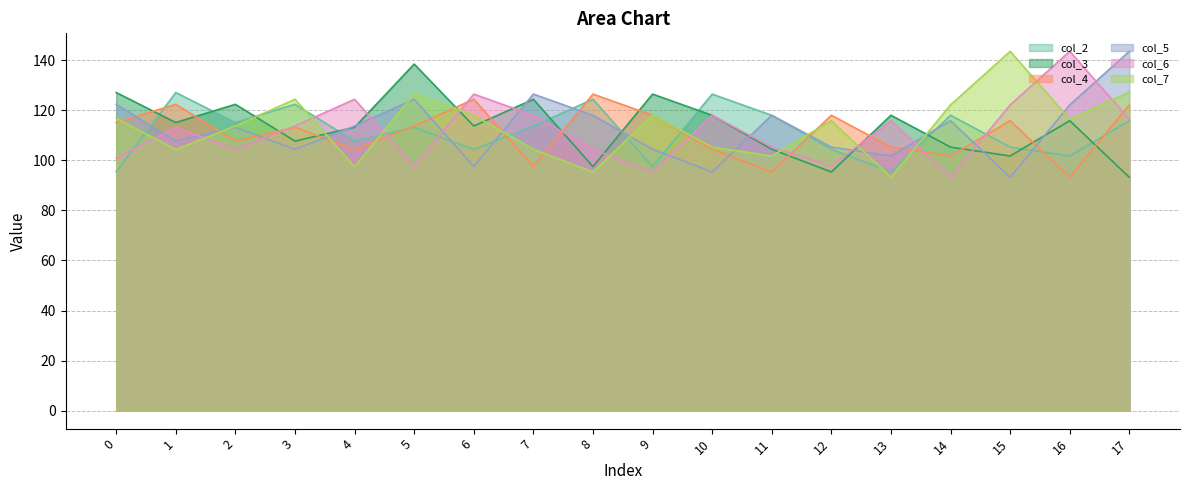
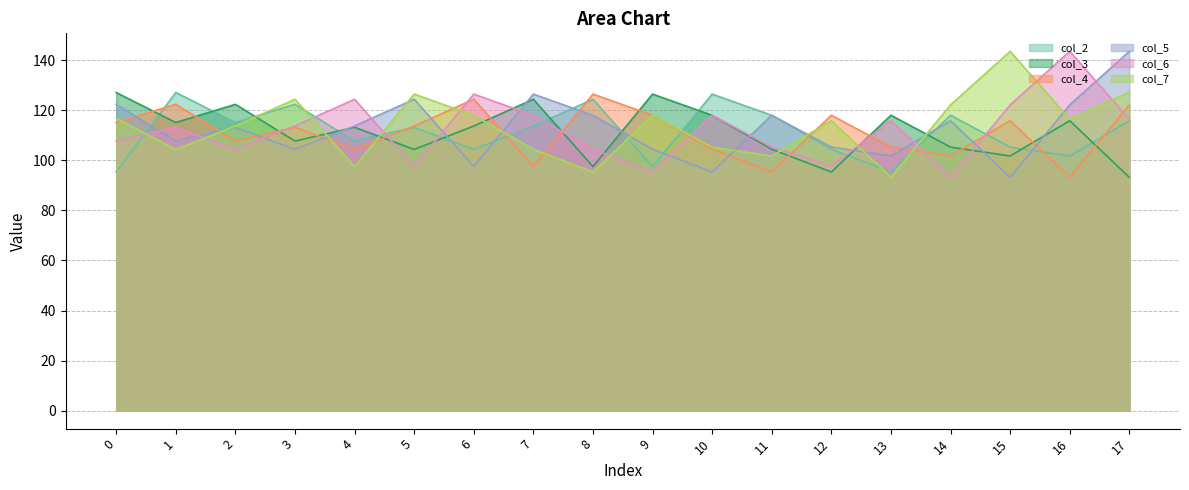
  {
    "col_3": {
      "0": 127,
      "1": 115,
      "2": 122,
      "3": 108,
-     "5": 138,
+     "5": 104,
      "6": 114,
      "7": 124,
      "8": 97,
      "9": 126,
      "12": 95,
      "13": 118,
      "14": 105,
      "15": 102,
      "17": 93
    },
    "col_4": {
      "0": 115,
      "1": 122,
      "2": 108,
      "4": 104,
      "6": 124,
      "7": 97,
      "8": 126,
      "11": 95,
      "12": 118,
      "13": 105,
      "14": 102,
      "15": 116,
      "16": 93,
      "17": 122
    },
    "col_6": {
-     "0": 101,
+     "0": 108,
      "1": 113,
      "2": 104,
      "4": 124,
      "5": 97,
      "6": 126,
      "7": 118,
      "8": 104,
      "9": 95,
      "12": 98,
      "13": 116,
      "14": 93,
      "15": 122,
      "16": 144
    },
    "col_7": {
      "0": 117,
      "1": 104,
      "3": 124,
      "4": 97,
      "5": 126,
      "6": 118,
      "7": 104,
      "8": 95,
      "11": 102,
      "12": 116,
      "13": 93,
      "14": 122,
      "15": 144,
      "17": 127
    }
  }
